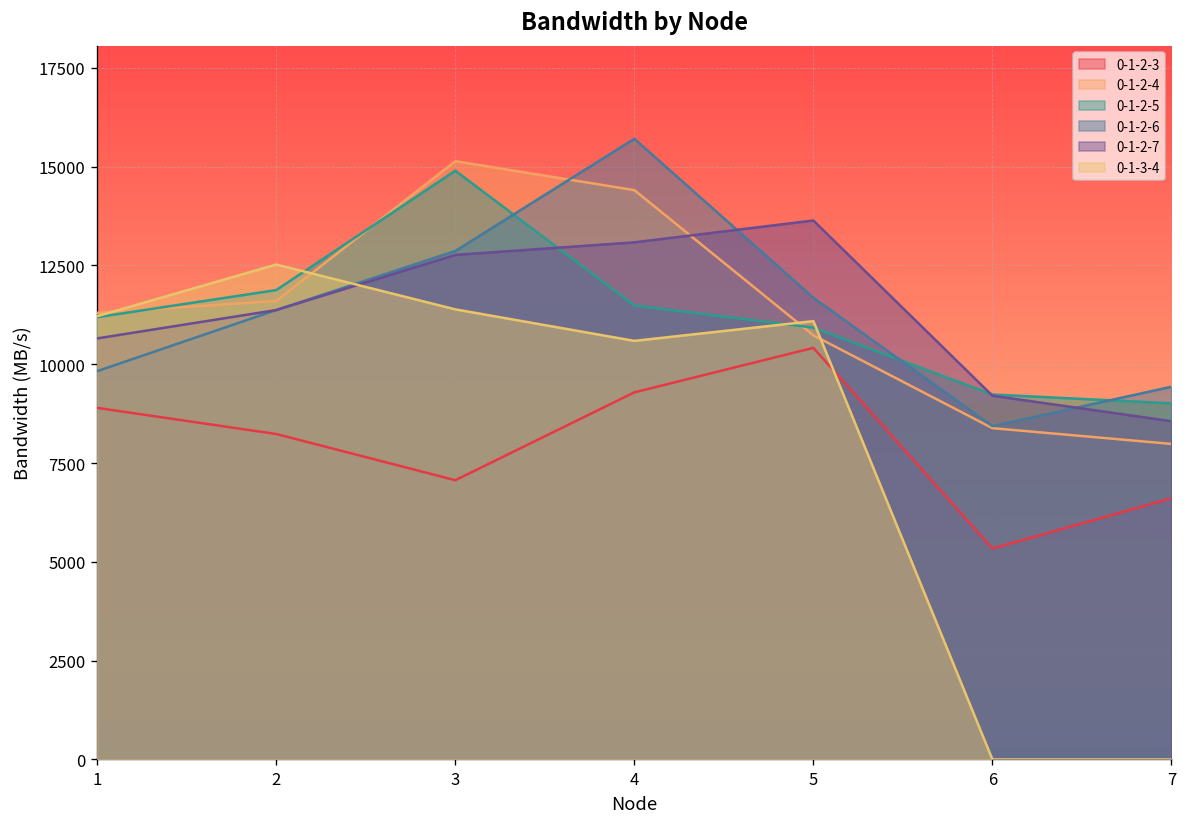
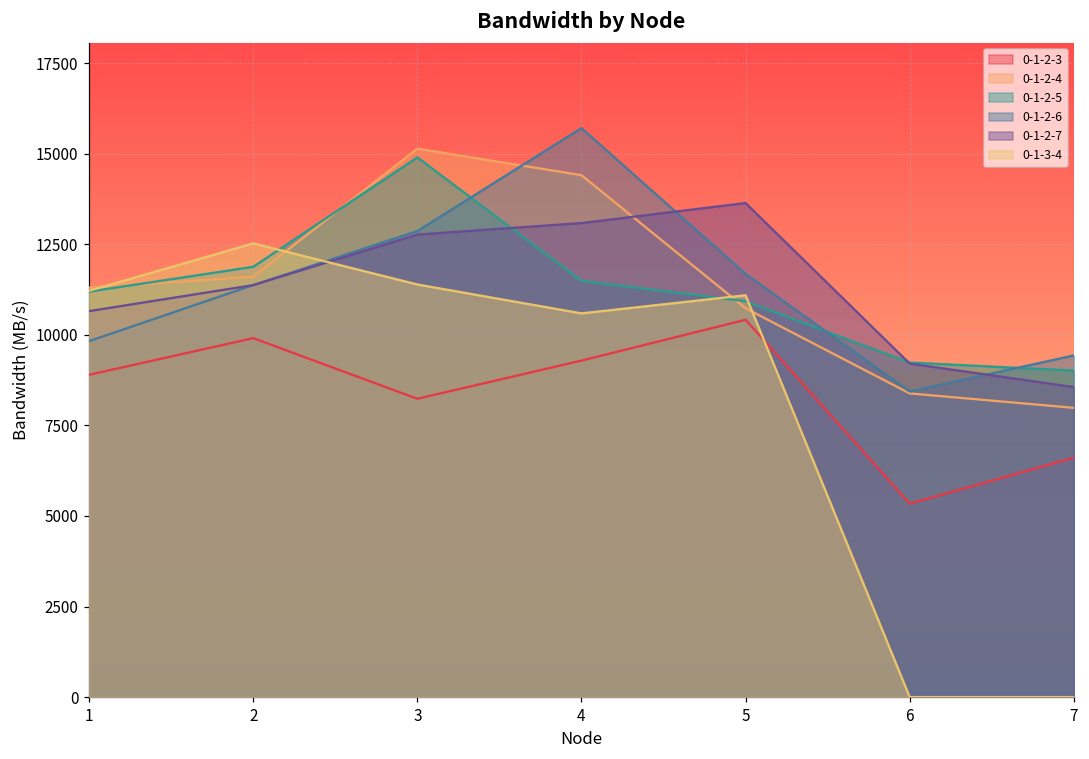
  {
    "0-1-2-3": {
      "1": 8900,
-     "2": 8200,
-     "3": 7100,
+     "2": 9900,
+     "3": 8200,
      "4": 9300,
      "5": 10400,
      "6": 5300,
      "7": 6600
    }
  }
